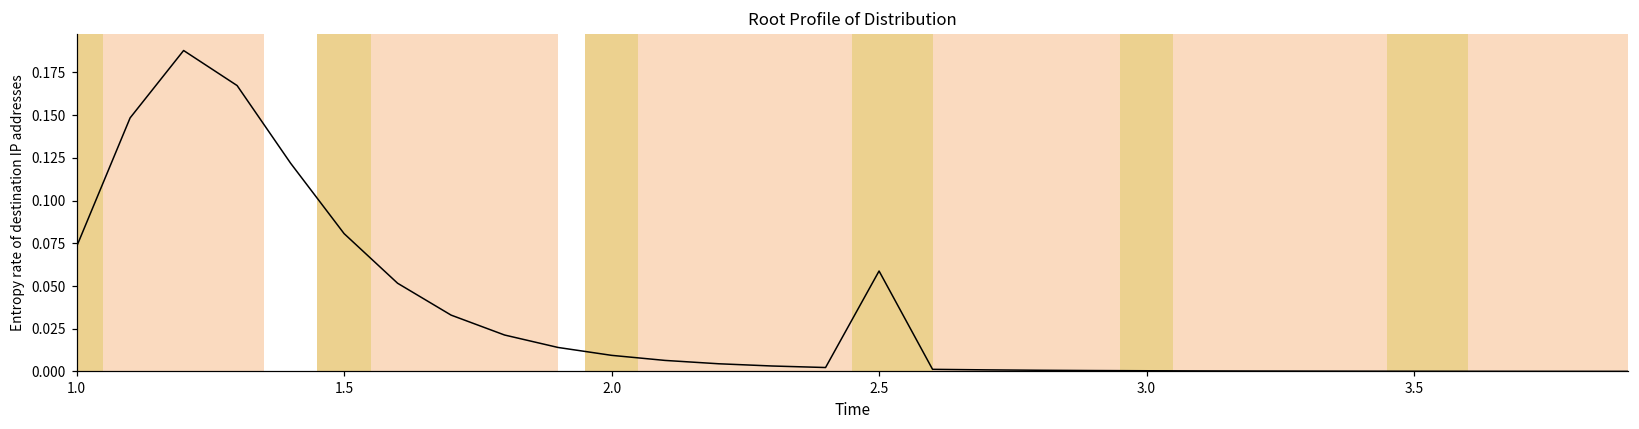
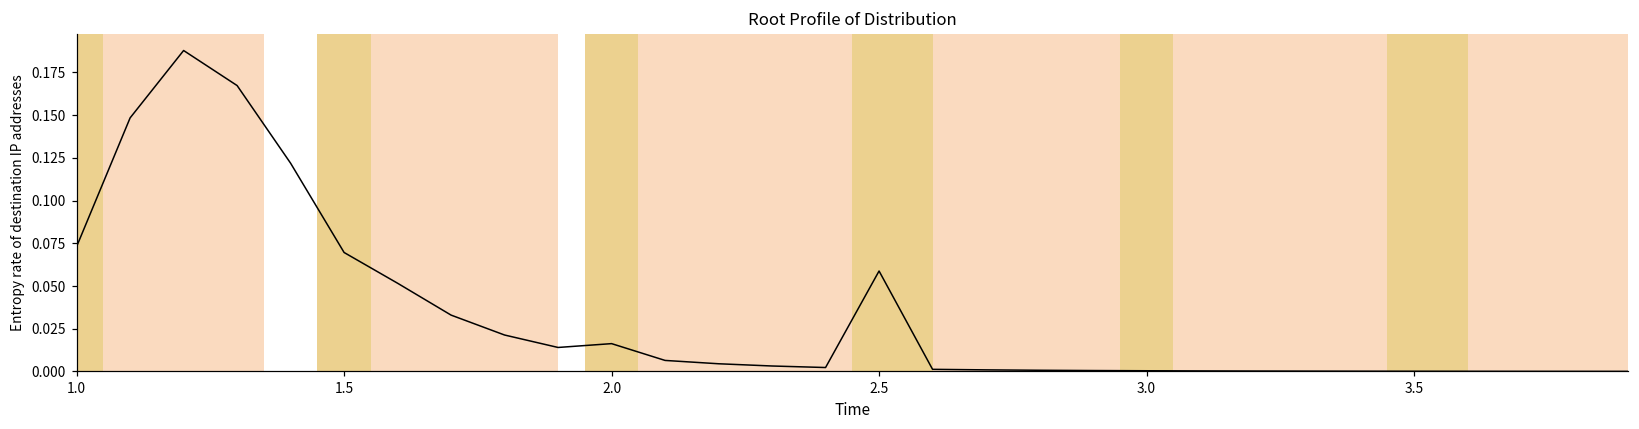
  {
    "1.0": 0.073,
-   "1.5": 0.081,
-   "2.0": 0.009,
+   "1.5": 0.070,
+   "2.0": 0.016,
    "2.5": 0.059,
    "3.0": 0.000,
    "3.5": 0.000
  }
